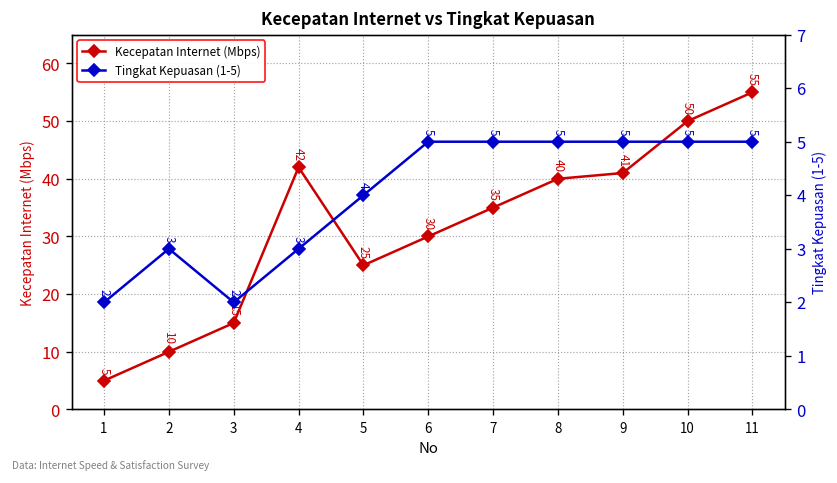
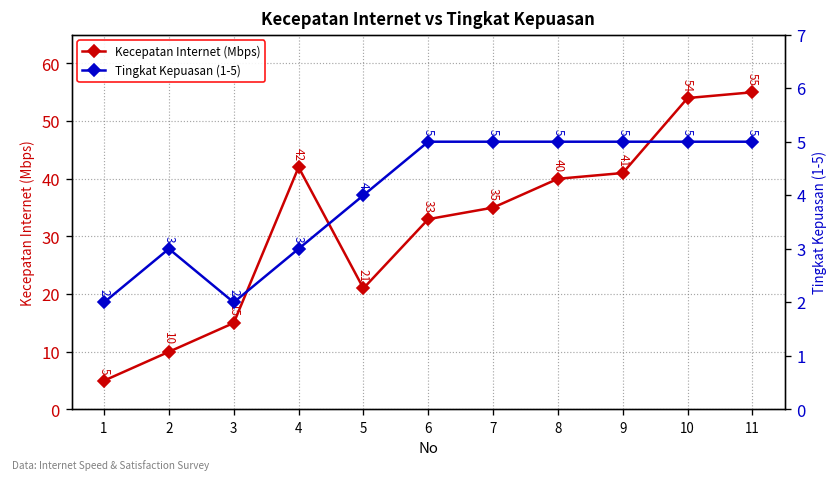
  {
    "Kecepatan Internet (Mbps)": {
      "1": 5,
      "2": 10,
      "4": 42,
-     "5": 25,
-     "6": 30,
+     "5": 21,
+     "6": 33,
      "7": 35,
      "8": 40,
      "9": 41,
-     "10": 50,
+     "10": 54,
      "11": 55
    },
    "Tingkat Kepuasan (1-5)": {
      "1": 2,
      "2": 3,
      "3": 2,
      "4": 3,
      "5": 4,
      "6": 5,
      "7": 5,
      "8": 5,
      "9": 5,
      "10": 5,
      "11": 5
    }
  }
